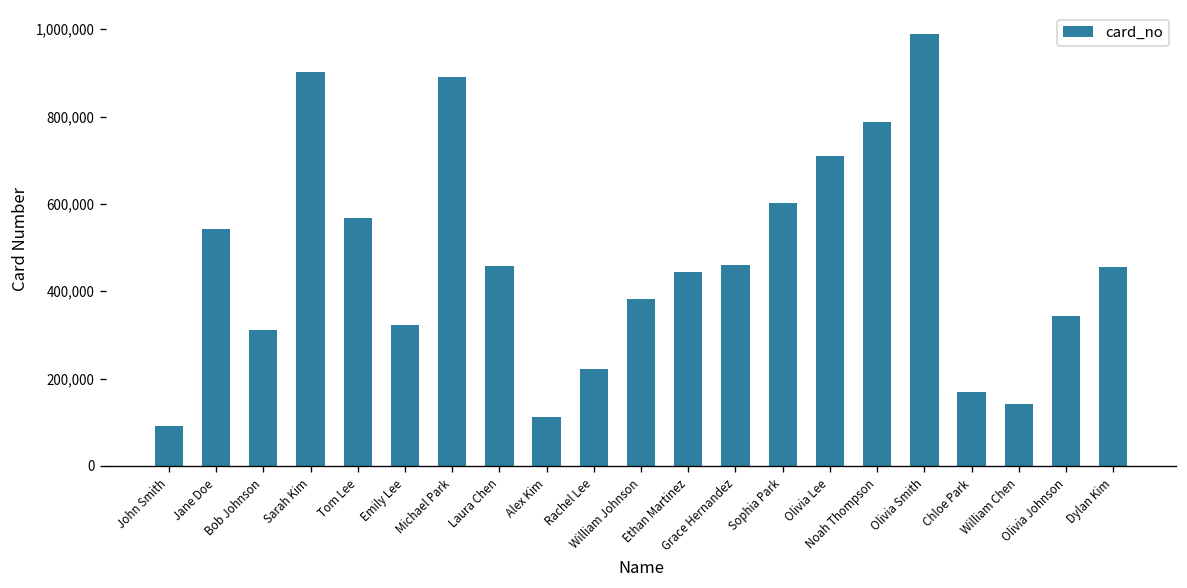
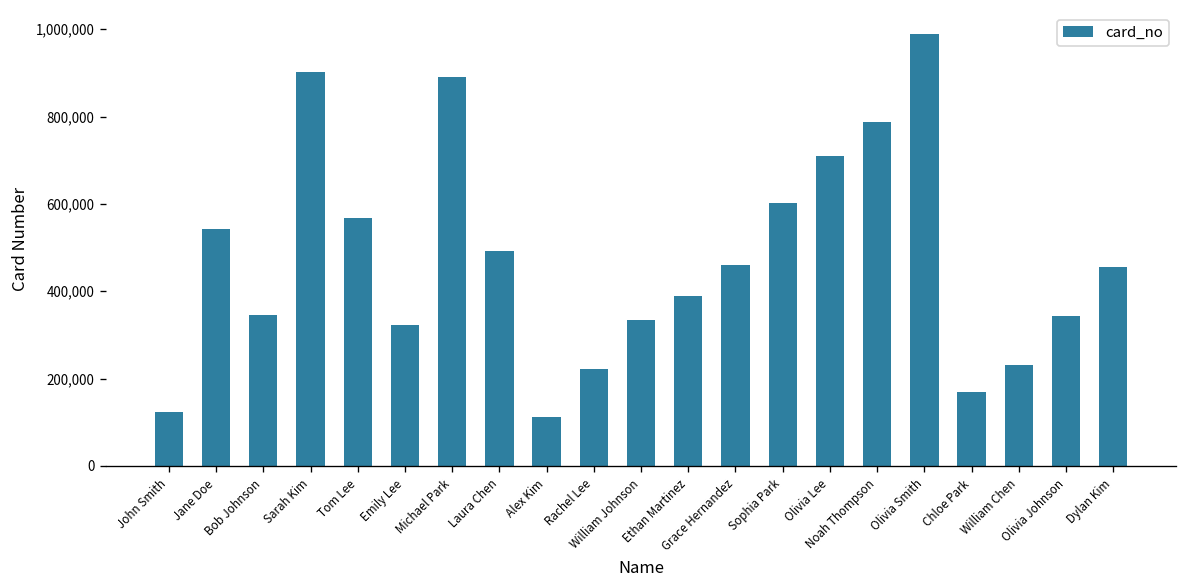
  {
-   "John Smith": "90,000",
+   "John Smith": "120,000",
    "Jane Doe": "540,000",
-   "Bob Johnson": "310,000",
+   "Bob Johnson": "350,000",
    "Sarah Kim": "900,000",
    "Tom Lee": "570,000",
    "Emily Lee": "320,000",
    "Michael Park": "890,000",
-   "Laura Chen": "460,000",
+   "Laura Chen": "490,000",
    "Alex Kim": "110,000",
    "Rachel Lee": "220,000",
-   "William Johnson": "380,000",
-   "Ethan Martinez": "440,000",
+   "William Johnson": "330,000",
+   "Ethan Martinez": "390,000",
    "Grace Hernandez": "460,000",
    "Sophia Park": "600,000",
    "Olivia Lee": "710,000",
    "Noah Thompson": "790,000",
    "Olivia Smith": "990,000",
    "Chloe Park": "170,000",
-   "William Chen": "140,000",
+   "William Chen": "230,000",
    "Olivia Johnson": "340,000",
    "Dylan Kim": "450,000"
  }
